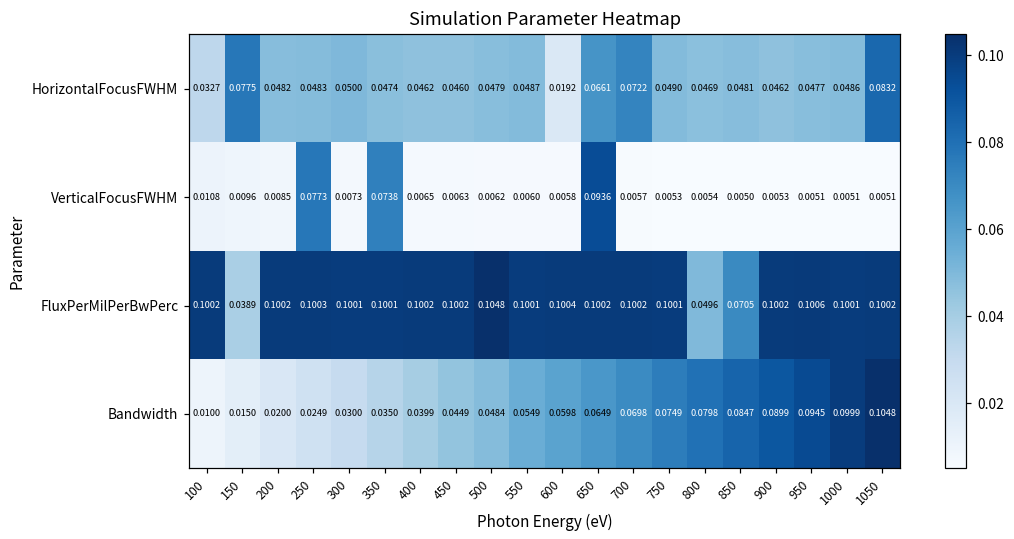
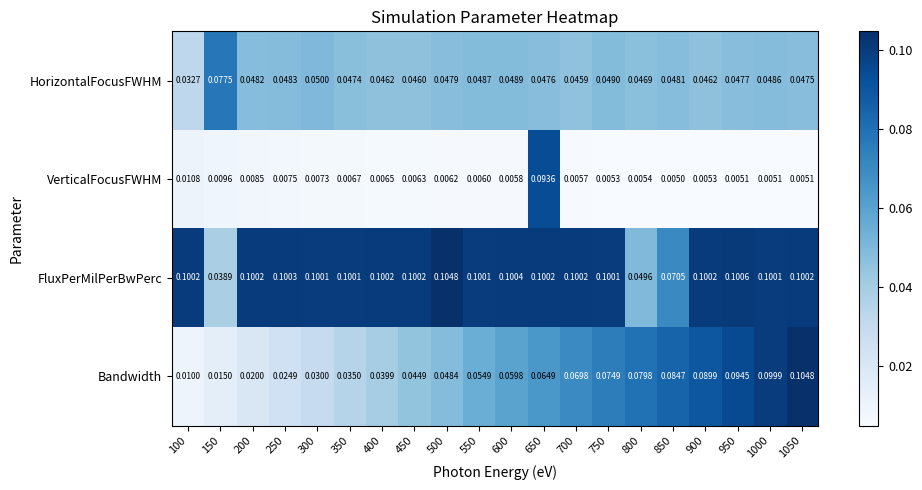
  {
    "HorizontalFocusFWHM": {
      "100": 0.0327,
      "150": 0.0775,
      "200": 0.0482,
      "250": 0.0483,
      "300": 0.0500,
      "350": 0.0474,
      "400": 0.0462,
      "450": 0.0460,
      "500": 0.0479,
      "550": 0.0487,
-     "600": 0.0192,
-     "650": 0.0661,
-     "700": 0.0722,
+     "600": 0.0489,
+     "650": 0.0476,
+     "700": 0.0459,
      "750": 0.0490,
      "800": 0.0469,
      "850": 0.0481,
      "900": 0.0462,
      "950": 0.0477,
      "1000": 0.0486,
-     "1050": 0.0832
+     "1050": 0.0475
    },
    "VerticalFocusFWHM": {
      "100": 0.0108,
      "150": 0.0096,
      "200": 0.0085,
-     "250": 0.0773,
+     "250": 0.0075,
      "300": 0.0073,
-     "350": 0.0738,
+     "350": 0.0067,
      "400": 0.0065,
      "450": 0.0063,
      "500": 0.0062,
      "550": 0.0060,
      "600": 0.0058,
      "650": 0.0936,
      "700": 0.0057,
      "750": 0.0053,
      "800": 0.0054,
      "850": 0.0050,
      "900": 0.0053,
      "950": 0.0051,
      "1000": 0.0051,
      "1050": 0.0051
    },
    "FluxPerMilPerBwPerc": {
      "100": 0.1002,
      "150": 0.0389,
      "200": 0.1002,
      "250": 0.1003,
      "300": 0.1001,
      "350": 0.1001,
      "400": 0.1002,
      "450": 0.1002,
      "500": 0.1048,
      "550": 0.1001,
      "600": 0.1004,
      "650": 0.1002,
      "700": 0.1002,
      "750": 0.1001,
      "800": 0.0496,
      "850": 0.0705,
      "900": 0.1002,
      "950": 0.1006,
      "1000": 0.1001,
      "1050": 0.1002
    },
    "Bandwidth": {
      "100": 0.0100,
      "150": 0.0150,
      "200": 0.0200,
      "250": 0.0249,
      "300": 0.0300,
      "350": 0.0350,
      "400": 0.0399,
      "450": 0.0449,
      "500": 0.0484,
      "550": 0.0549,
      "600": 0.0598,
      "650": 0.0649,
      "700": 0.0698,
      "750": 0.0749,
      "800": 0.0798,
      "850": 0.0847,
      "900": 0.0899,
      "950": 0.0945,
      "1000": 0.0999,
      "1050": 0.1048
    }
  }
